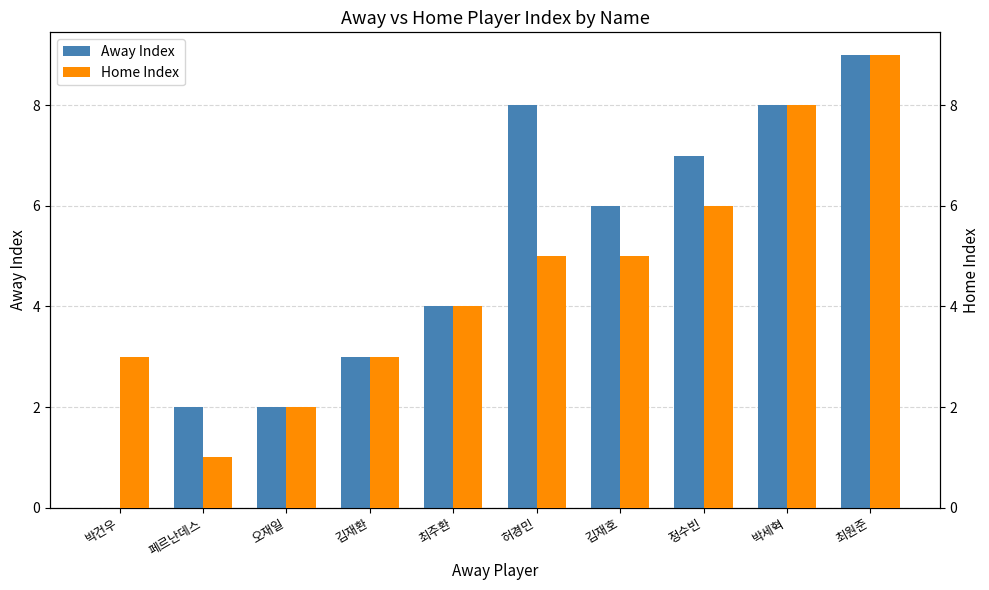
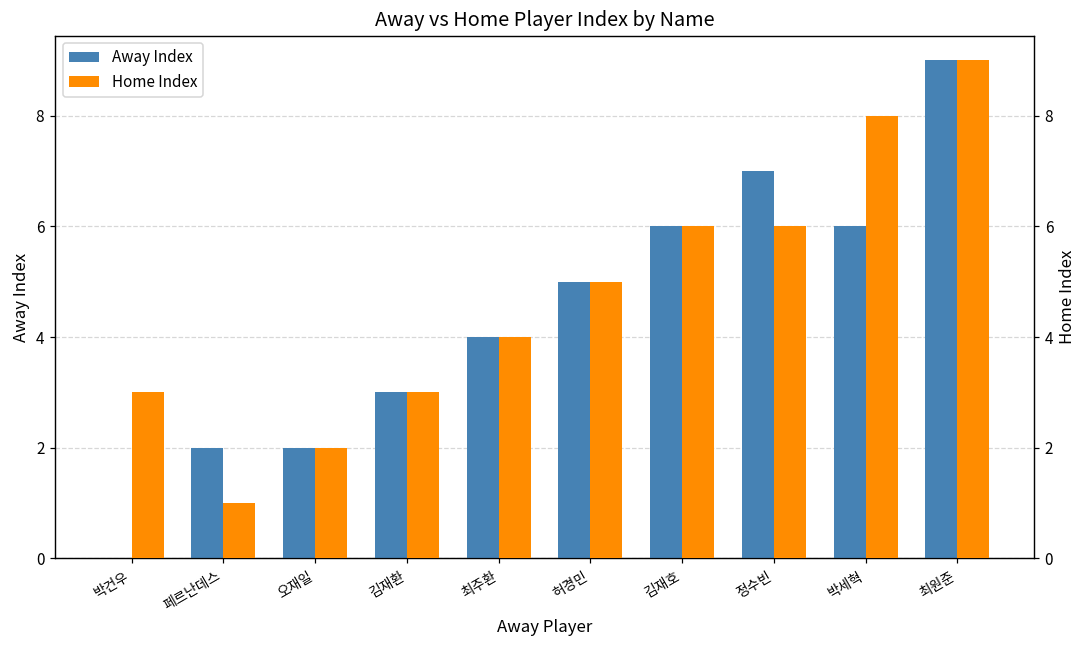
  {
    "Away Index": {
      "박건우": 0,
      "페르난데스": 2,
      "오재일": 2,
      "김재환": 3,
      "최주환": 4,
-     "허경민": 8,
+     "허경민": 5,
      "김재호": 6,
      "정수빈": 7,
-     "박세혁": 8,
+     "박세혁": 6,
      "최원준": 9
    },
    "Home Index": {
      "박건우": 3,
      "페르난데스": 1,
      "오재일": 2,
      "김재환": 3,
      "최주환": 4,
      "허경민": 5,
-     "김재호": 5,
+     "김재호": 6,
      "정수빈": 6,
      "박세혁": 8,
      "최원준": 9
    }
  }
